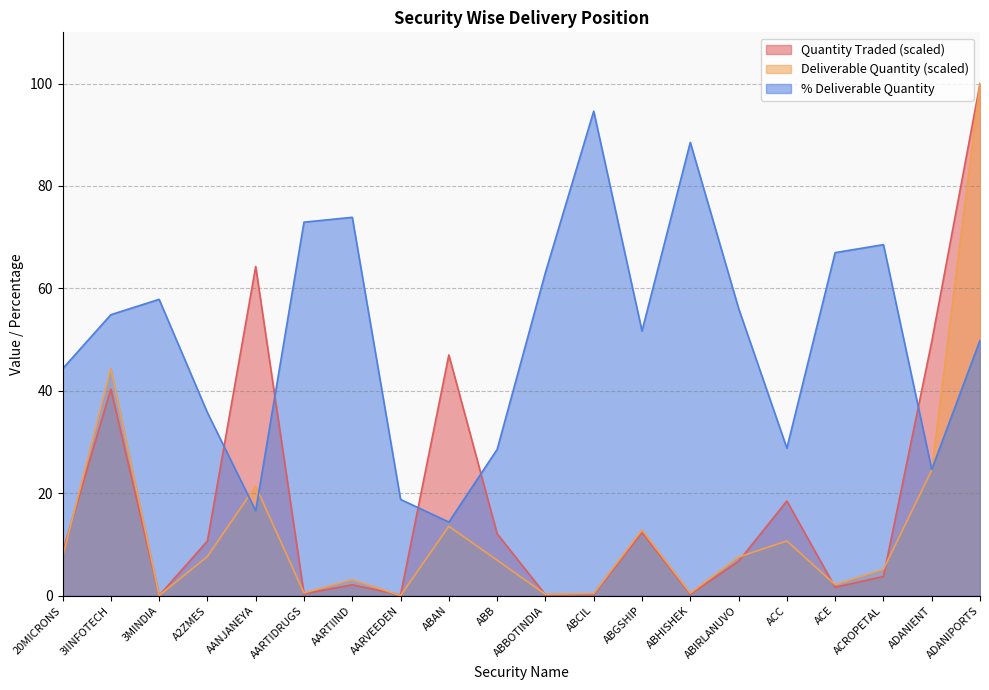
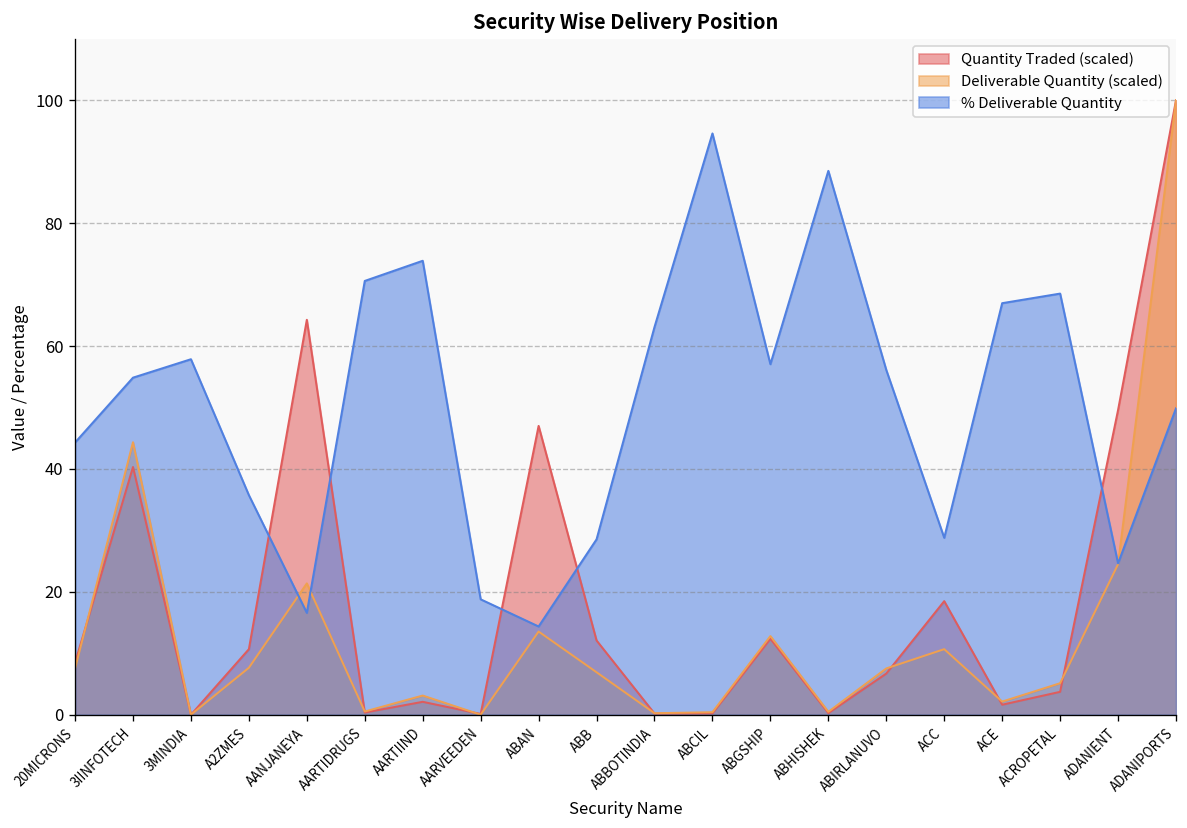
  {
    "% Deliverable Quantity": {
      "20MICRONS": 44,
      "3IINFOTECH": 55,
      "3MINDIA": 58,
      "A2ZMES": 36,
      "AANJANEYA": 17,
-     "AARTIDRUGS": 73,
+     "AARTIDRUGS": 71,
      "AARTIIND": 74,
      "AARVEEDEN": 19,
      "ABAN": 14,
      "ABB": 29,
      "ABBOTINDIA": 63,
      "ABCIL": 95,
-     "ABGSHIP": 52,
+     "ABGSHIP": 57,
      "ABHISHEK": 89,
      "ABIRLANUVO": 56,
      "ACC": 29,
      "ACE": 67,
      "ACROPETAL": 69,
      "ADANIPORTS": 50
    }
  }
